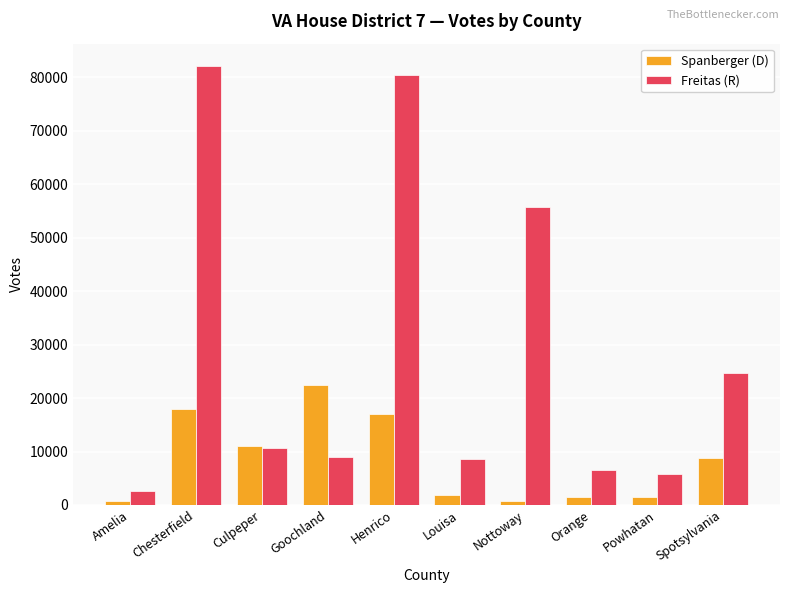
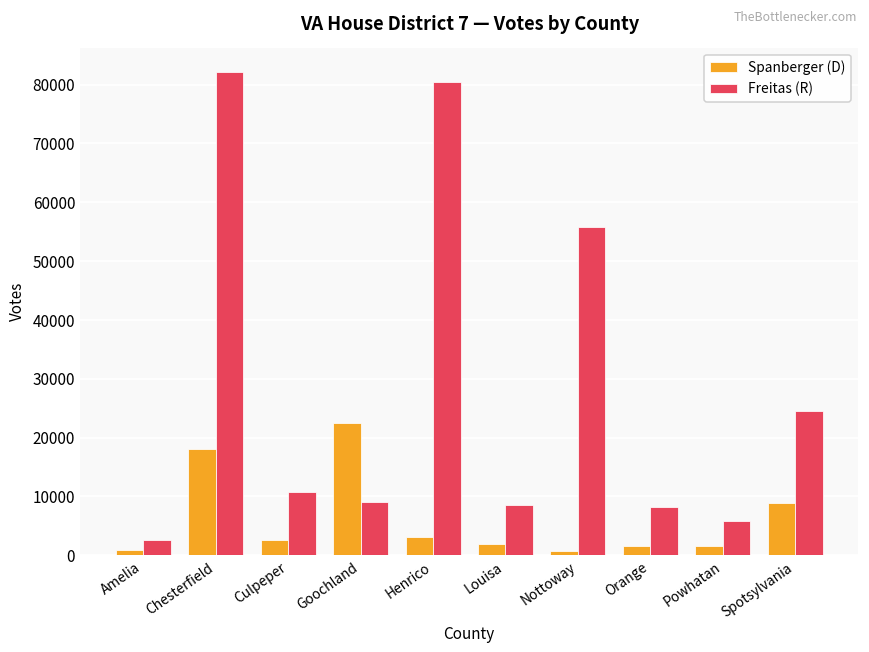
  {
    "Spanberger (D)": {
      "Amelia": 1000,
      "Chesterfield": 18000,
-     "Culpeper": 11000,
+     "Culpeper": 3000,
      "Goochland": 22000,
-     "Henrico": 17000,
+     "Henrico": 3000,
      "Louisa": 2000,
      "Nottoway": 1000,
      "Orange": 1000,
      "Powhatan": 2000,
      "Spotsylvania": 9000
    },
    "Freitas (R)": {
      "Amelia": 3000,
      "Chesterfield": 82000,
      "Culpeper": 11000,
      "Goochland": 9000,
      "Henrico": 80000,
      "Louisa": 9000,
      "Nottoway": 56000,
-     "Orange": 6000,
+     "Orange": 8000,
      "Powhatan": 6000,
      "Spotsylvania": 25000
    }
  }
